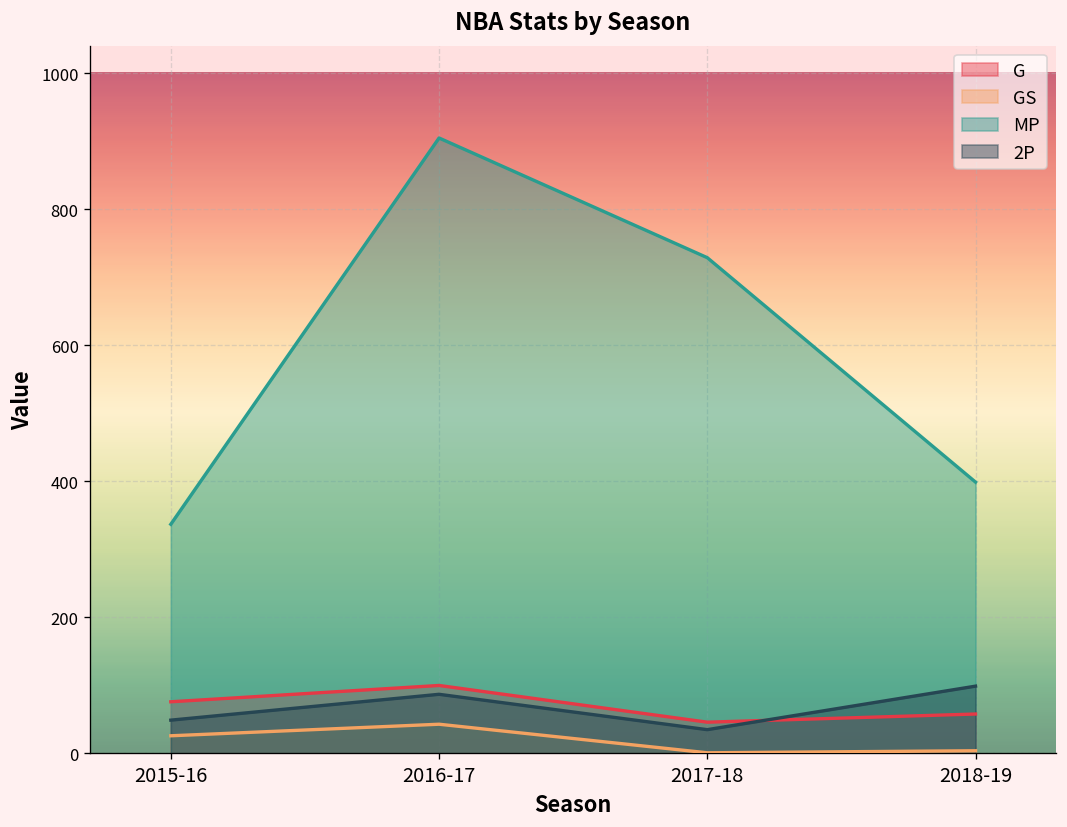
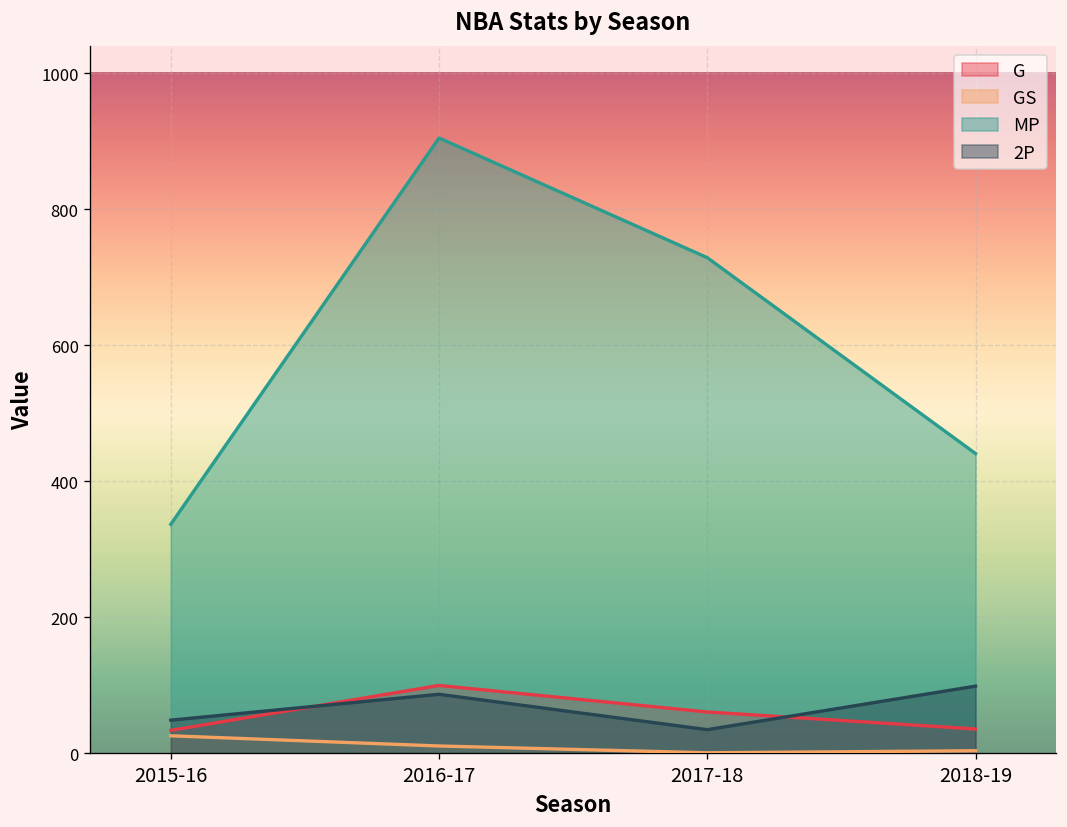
  {
    "G": {
-     "2015-16": 80,
+     "2015-16": 30,
      "2016-17": 100,
-     "2017-18": 50,
-     "2018-19": 60
+     "2017-18": 60,
+     "2018-19": 40
    },
    "GS": {
      "2015-16": 30,
-     "2016-17": 40,
+     "2016-17": 10,
      "2017-18": 0,
      "2018-19": 0
    },
    "MP": {
      "2015-16": 340,
      "2016-17": 910,
      "2017-18": 730,
-     "2018-19": 400
+     "2018-19": 440
    },
    "2P": {
      "2015-16": 50,
      "2016-17": 90,
      "2017-18": 40,
      "2018-19": 100
    }
  }
